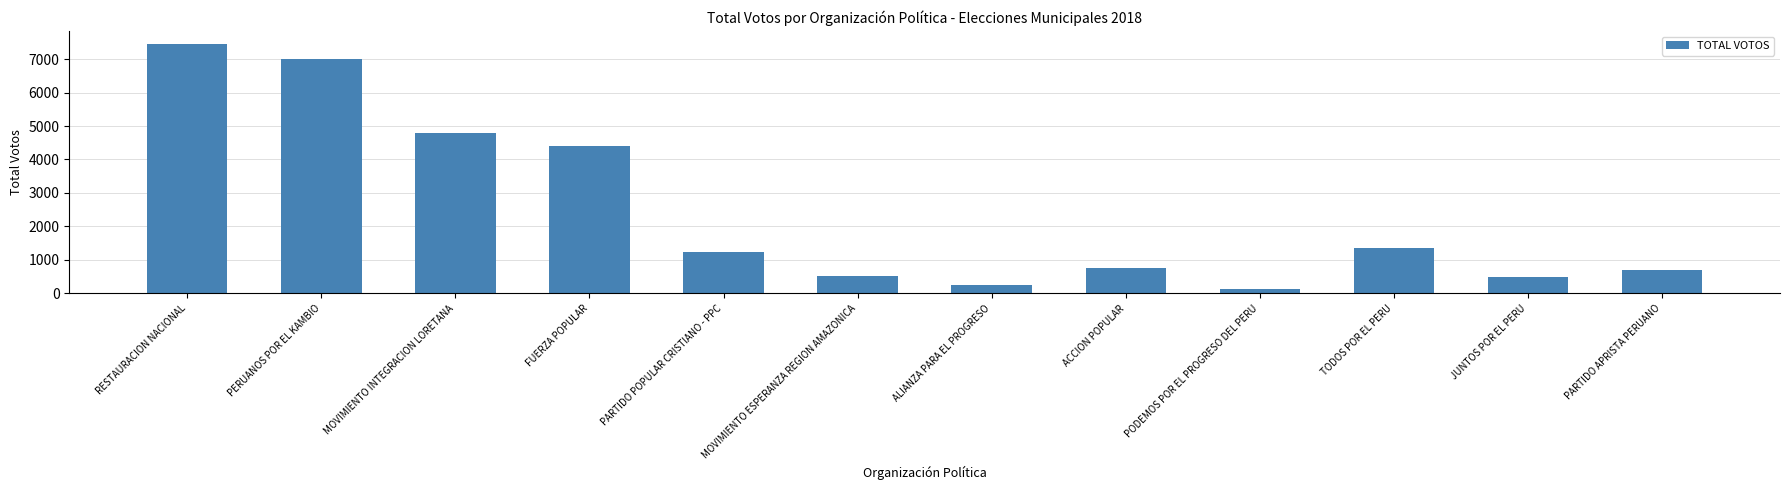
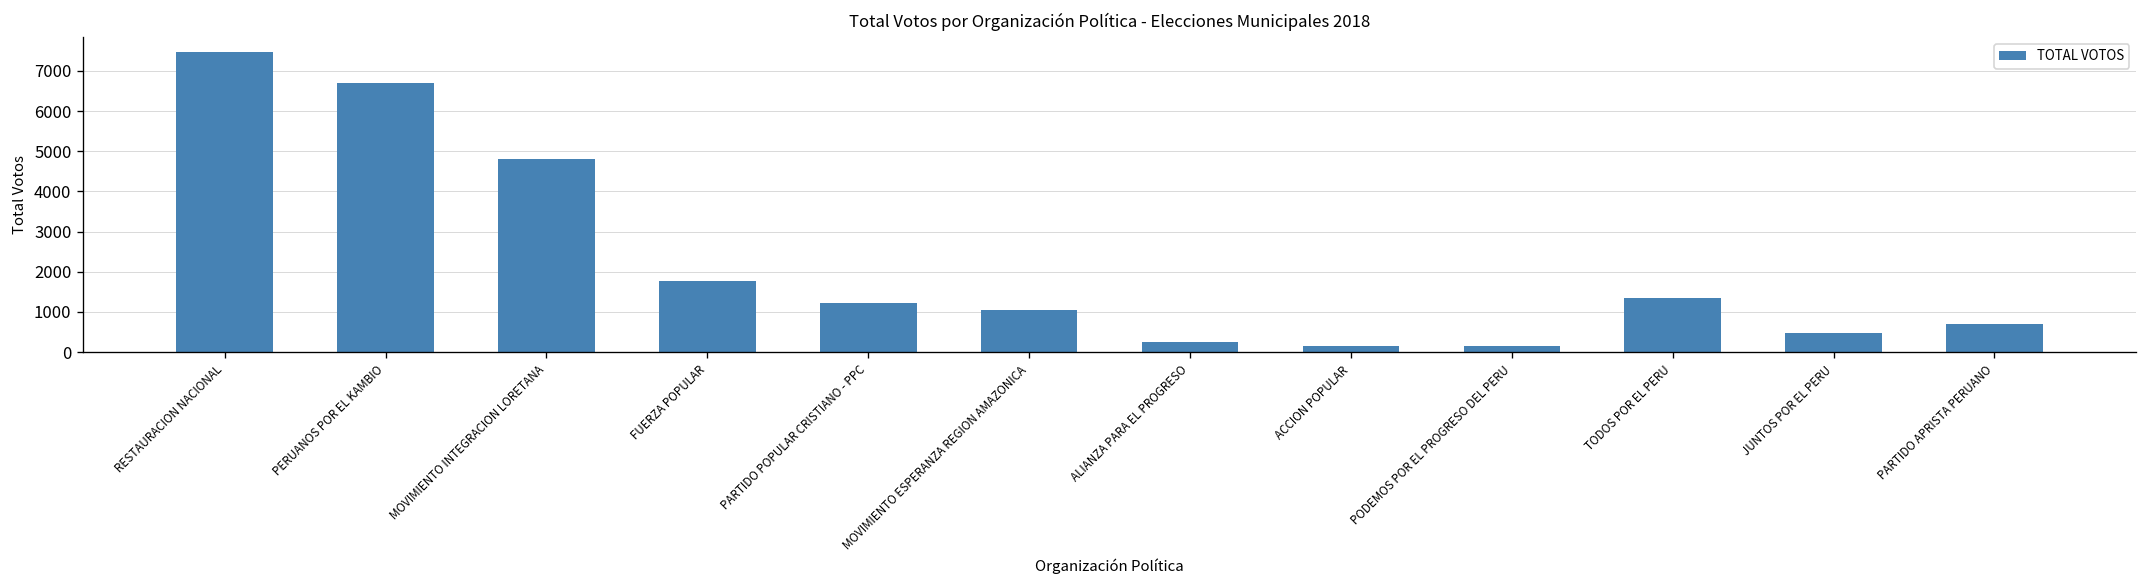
  {
    "RESTAURACION NACIONAL": 7500,
-   "PERUANOS POR EL KAMBIO": 7000,
+   "PERUANOS POR EL KAMBIO": 6700,
    "MOVIMIENTO INTEGRACION LORETANA": 4800,
-   "FUERZA POPULAR": 4400,
+   "FUERZA POPULAR": 1800,
    "PARTIDO POPULAR CRISTIANO - PPC": 1200,
-   "MOVIMIENTO ESPERANZA REGION AMAZONICA": 500,
+   "MOVIMIENTO ESPERANZA REGION AMAZONICA": 1100,
    "ALIANZA PARA EL PROGRESO": 200,
-   "ACCION POPULAR": 700,
+   "ACCION POPULAR": 100,
    "PODEMOS POR EL PROGRESO DEL PERU": 100,
    "TODOS POR EL PERU": 1300,
    "JUNTOS POR EL PERU": 500,
    "PARTIDO APRISTA PERUANO": 700
  }
